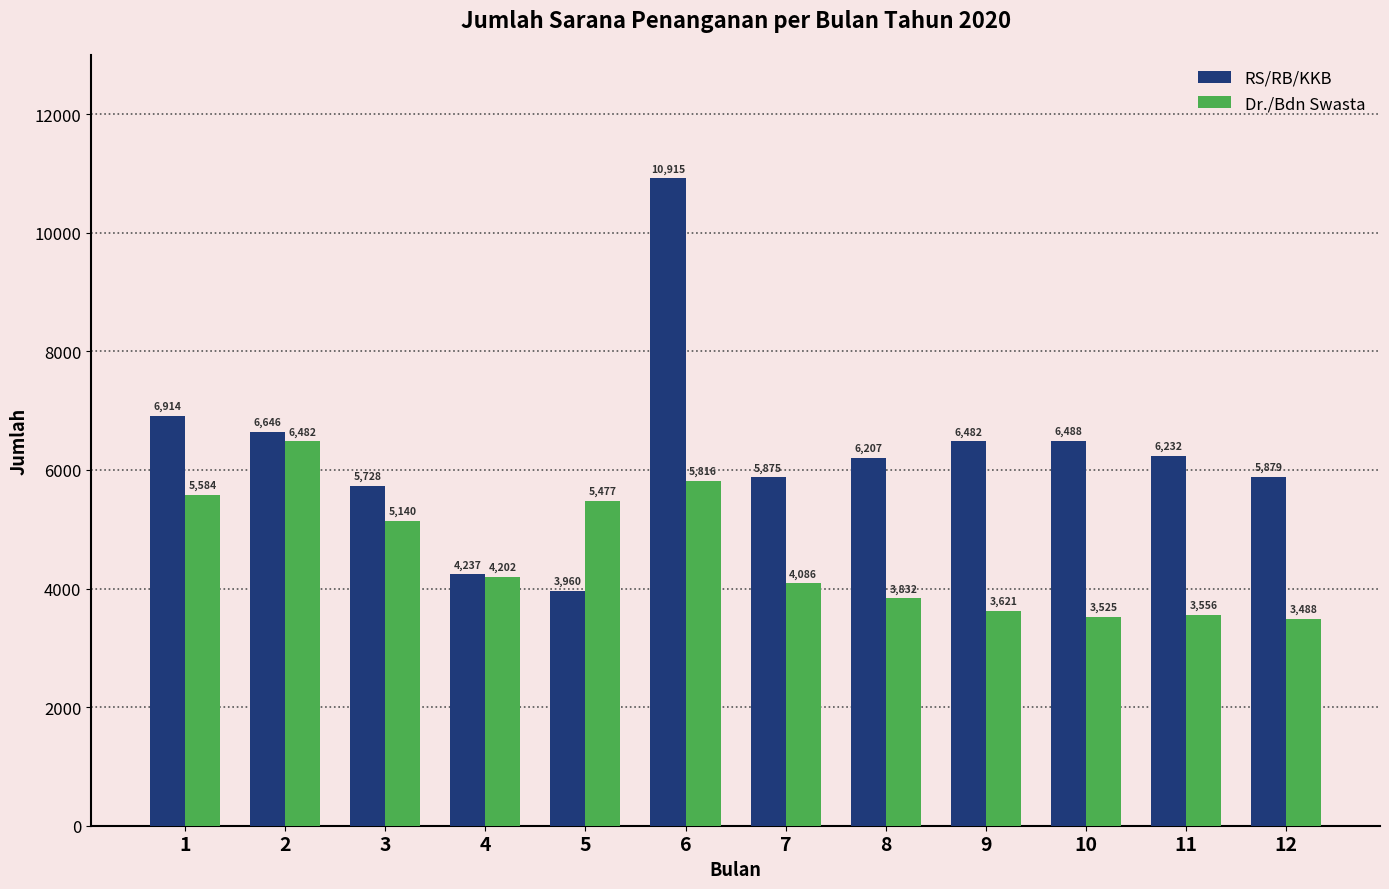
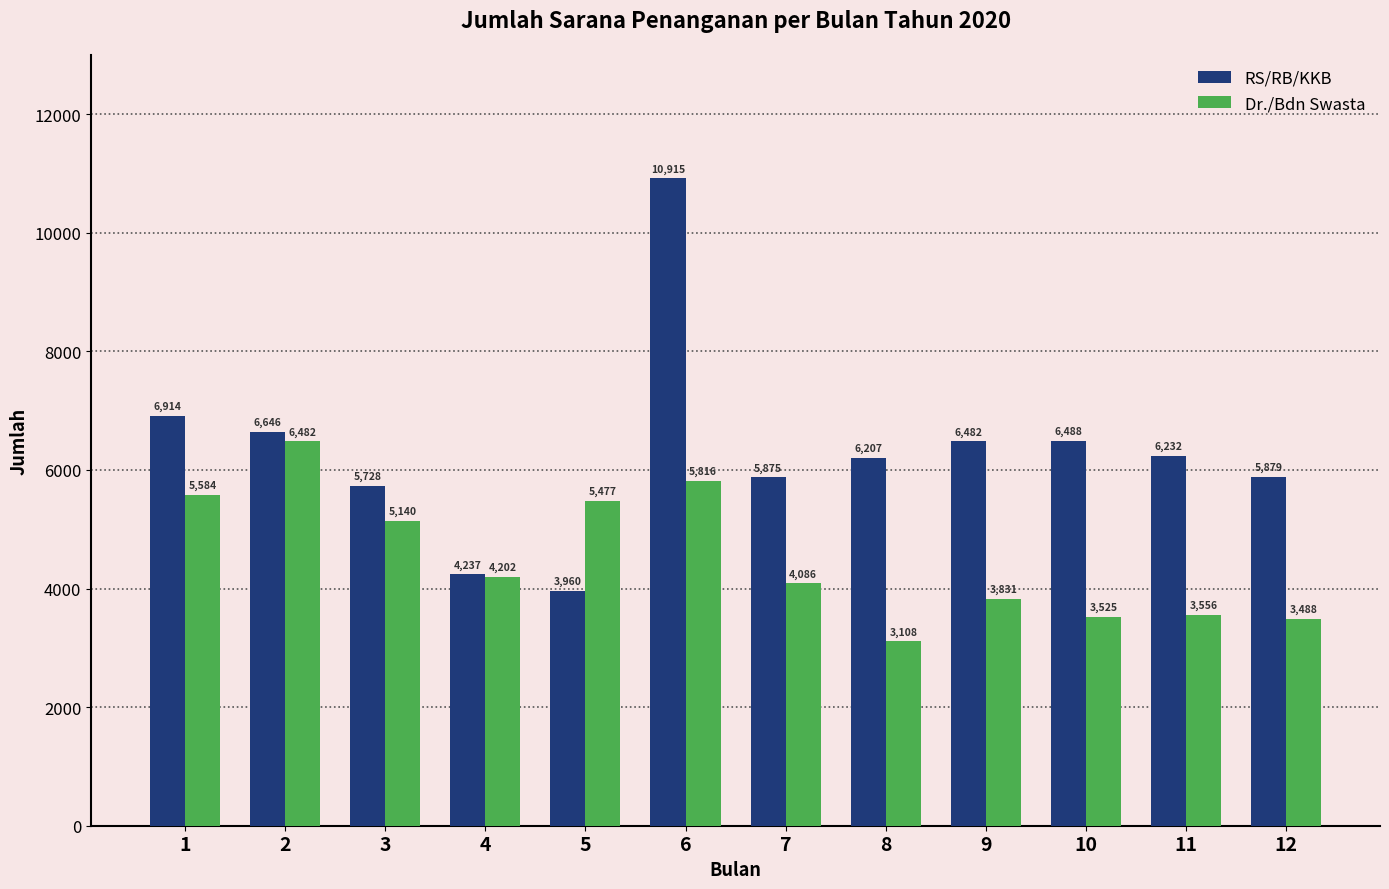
  {
    "RS/RB/KKB": {
      "1": "6,914",
      "2": "6,646",
      "3": "5,728",
      "4": "4,237",
      "5": "3,960",
      "6": "10,915",
      "7": "5,875",
      "8": "6,207",
      "9": "6,482",
      "10": "6,488",
      "11": "6,232",
      "12": "5,879"
    },
    "Dr./Bdn Swasta": {
      "1": "5,584",
      "2": "6,482",
      "3": "5,140",
      "4": "4,202",
      "5": "5,477",
      "6": "5,816",
      "7": "4,086",
-     "8": "3,832",
-     "9": "3,621",
+     "8": "3,108",
+     "9": "3,831",
      "10": "3,525",
      "11": "3,556",
      "12": "3,488"
    }
  }
